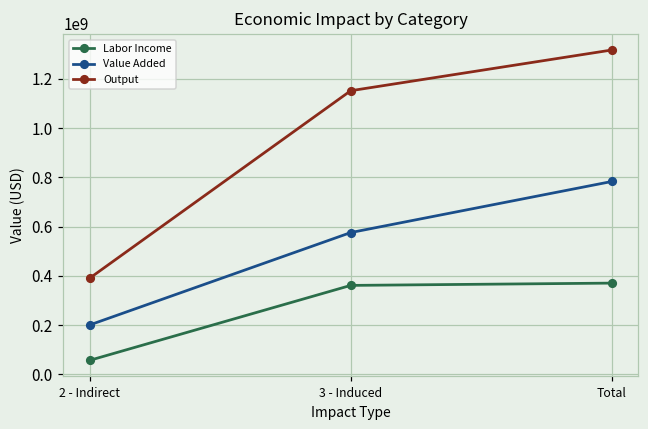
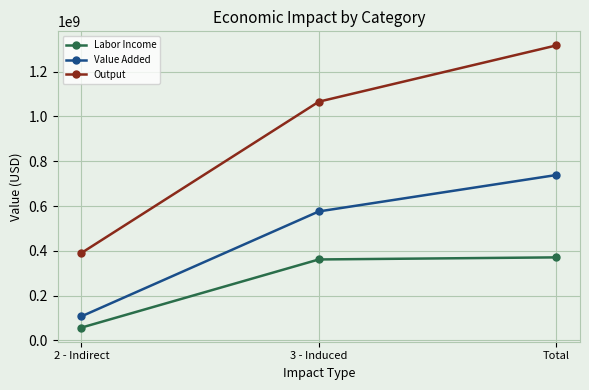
  {
    "Labor Income": {
      "2 - Indirect": 60000000,
      "3 - Induced": 360000000,
      "Total": 370000000
    },
    "Value Added": {
-     "2 - Indirect": 200000000,
+     "2 - Indirect": 110000000,
      "3 - Induced": 580000000,
-     "Total": 780000000
+     "Total": 740000000
    },
    "Output": {
      "2 - Indirect": 390000000,
-     "3 - Induced": 1150000000,
+     "3 - Induced": 1070000000,
      "Total": 1320000000
    }
  }
